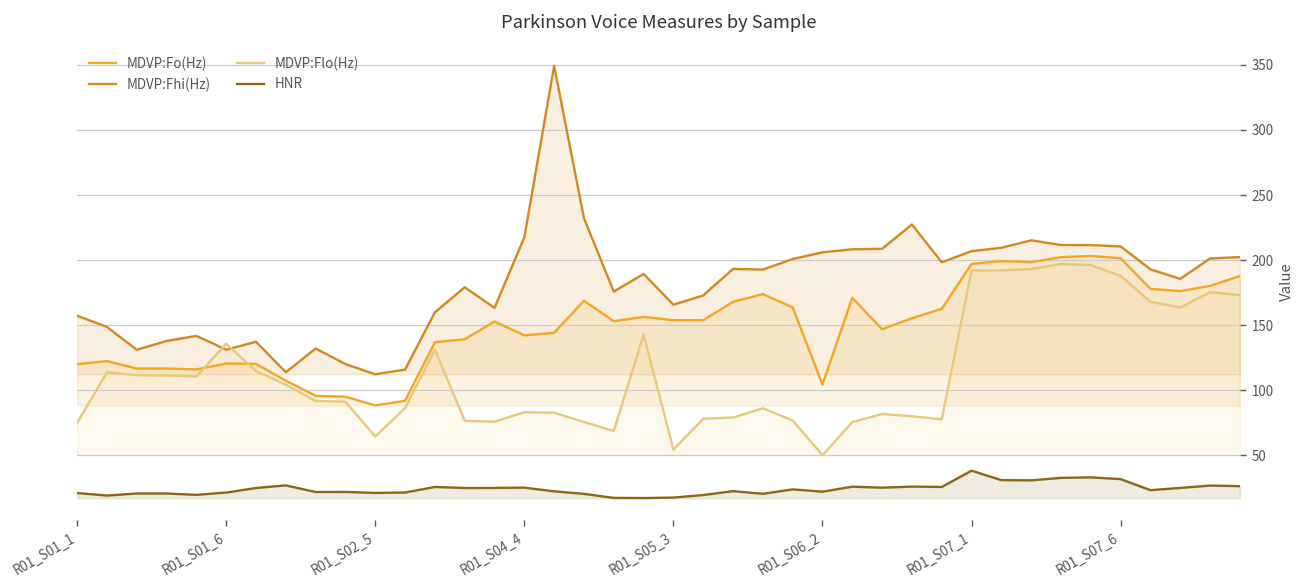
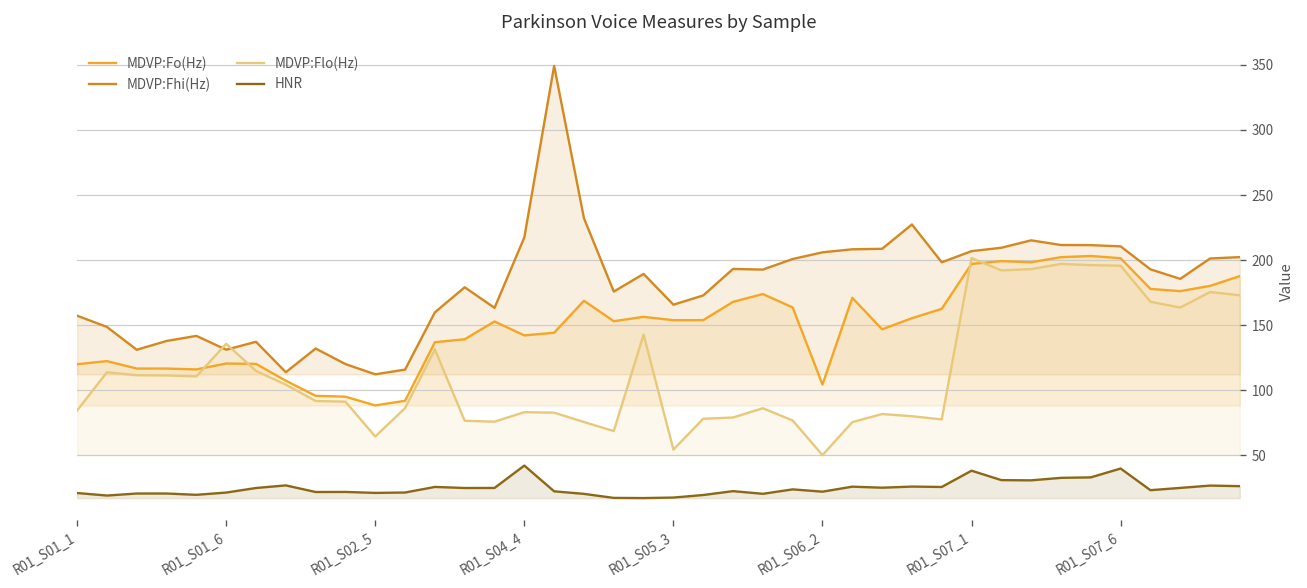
  {
    "MDVP:Flo(Hz)": {
-     "R01_S01_1": 75,
+     "R01_S01_1": 84,
      "R01_S01_6": 136,
      "R01_S02_5": 64,
      "R01_S04_4": 83,
      "R01_S05_3": 54,
      "R01_S06_2": 50,
-     "R01_S07_1": 192,
-     "R01_S07_6": 188
+     "R01_S07_1": 202,
+     "R01_S07_6": 196
    },
    "HNR": {
      "R01_S01_1": 21,
      "R01_S01_6": 21,
      "R01_S02_5": 21,
-     "R01_S04_4": 25,
+     "R01_S04_4": 42,
      "R01_S05_3": 18,
      "R01_S06_2": 22,
      "R01_S07_1": 38,
-     "R01_S07_6": 32
+     "R01_S07_6": 40
    }
  }
